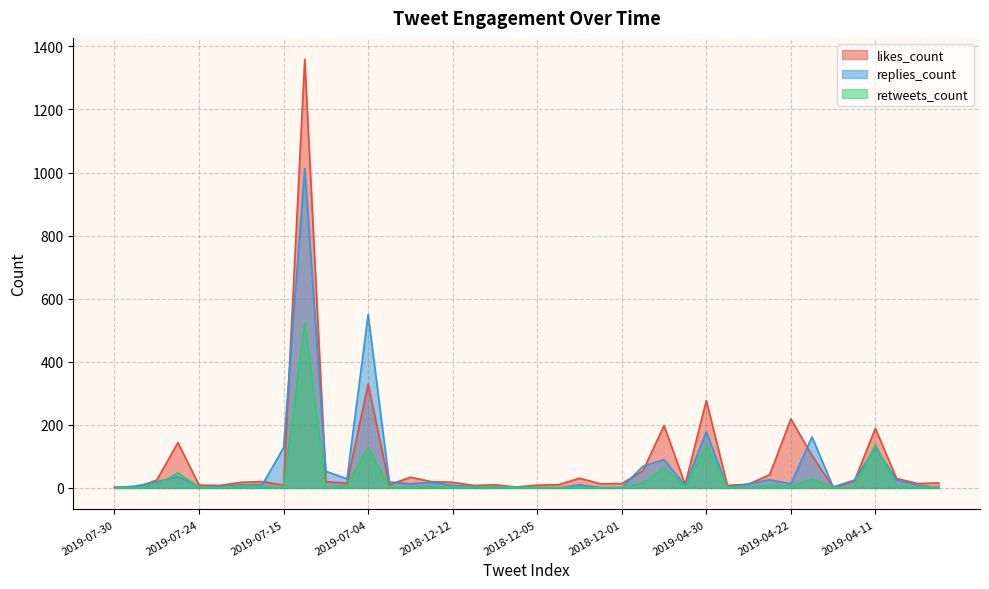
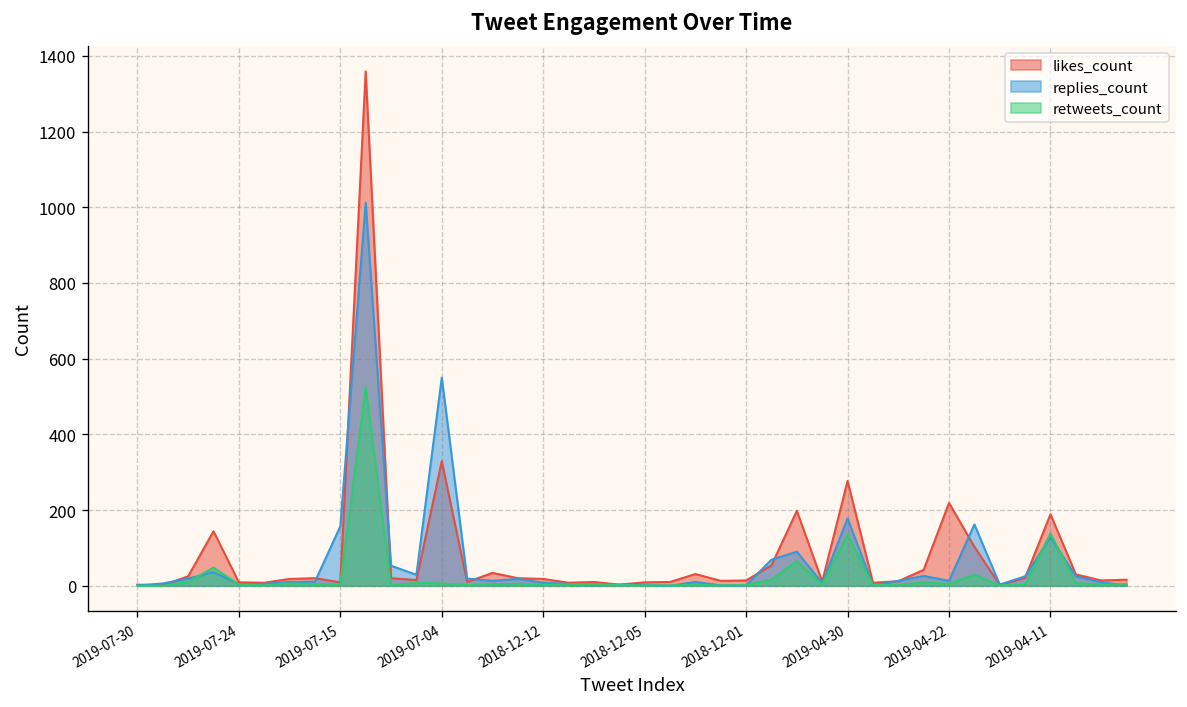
  {
    "likes_count": {
      "2019-07-04": 330,
      "2018-12-12": 20,
      "2018-12-01": 10,
      "2019-04-22": 220,
      "2019-04-11": 190
    },
    "replies_count": {
-     "2019-07-15": 130,
+     "2019-07-15": 160,
      "2019-07-04": 550,
      "2019-04-22": 10,
      "2019-04-11": 130
    },
    "retweets_count": {
-     "2019-07-04": 130,
+     "2019-07-04": 10,
      "2019-04-22": 10,
      "2019-04-11": 140
    }
  }
